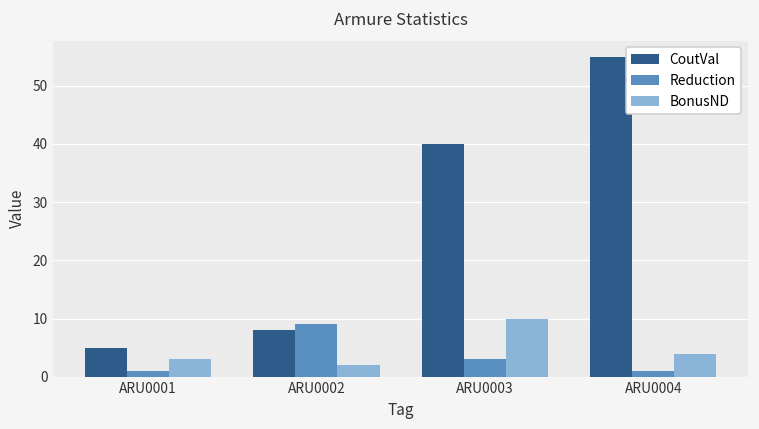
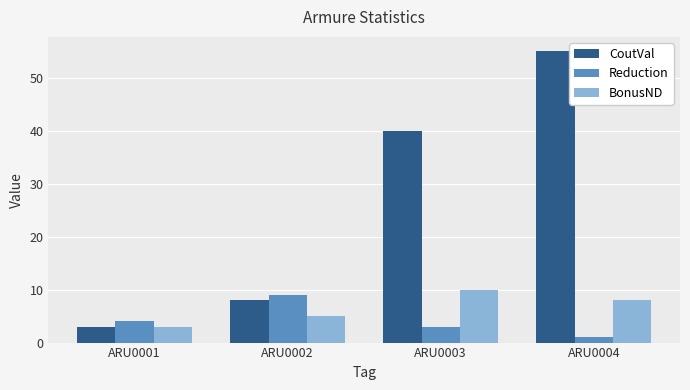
  {
    "CoutVal": {
-     "ARU0001": 5,
+     "ARU0001": 3,
      "ARU0002": 8,
      "ARU0003": 40,
      "ARU0004": 55
    },
    "Reduction": {
-     "ARU0001": 1,
+     "ARU0001": 4,
      "ARU0002": 9,
      "ARU0003": 3,
      "ARU0004": 1
    },
    "BonusND": {
      "ARU0001": 3,
-     "ARU0002": 2,
+     "ARU0002": 5,
      "ARU0003": 10,
-     "ARU0004": 4
+     "ARU0004": 8
    }
  }
